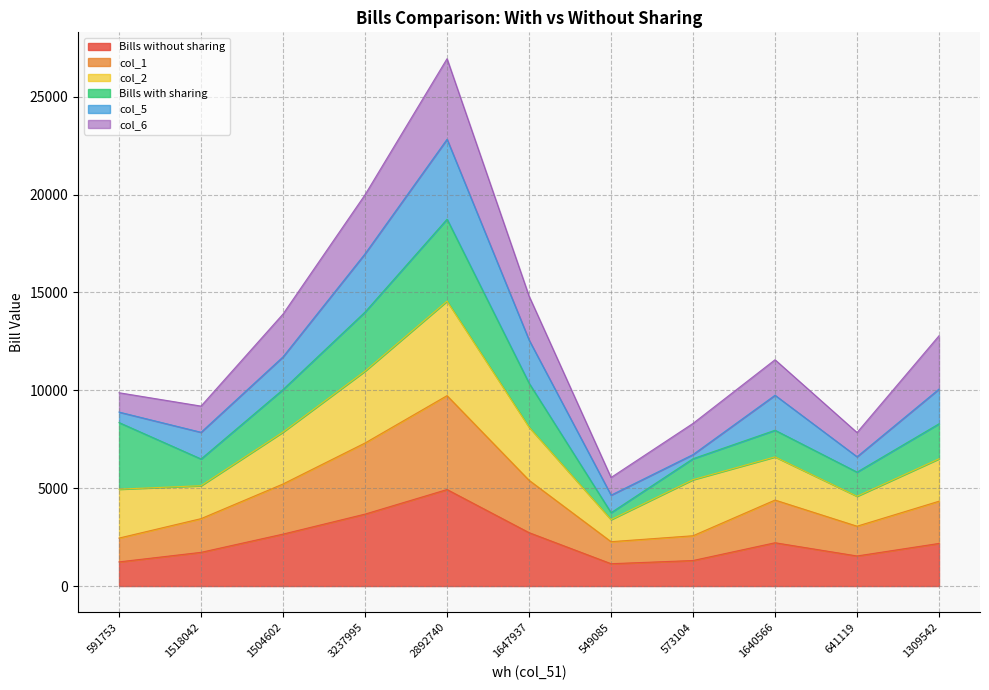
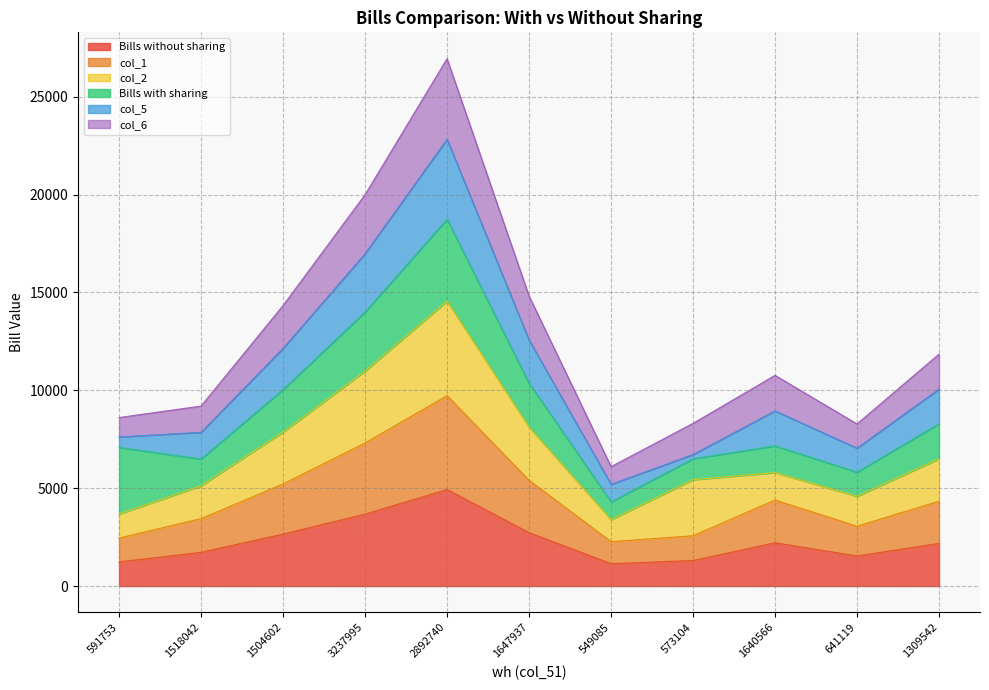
  {
    "col_2": {
-     "591753": 2500,
+     "591753": 1200,
      "1518042": 1700,
      "1504602": 2700,
      "3237995": 3700,
      "2892740": 4800,
      "1647937": 2700,
      "549085": 1100,
      "573104": 2900,
-     "1640566": 2200,
+     "1640566": 1400,
      "641119": 1500,
      "1309542": 2200
    },
    "Bills with sharing": {
      "591753": 3400,
      "1518042": 1400,
      "1504602": 2200,
      "3237995": 3000,
      "2892740": 4200,
      "1647937": 2200,
-     "549085": 400,
+     "549085": 900,
      "573104": 1100,
      "1640566": 1400,
      "641119": 1200,
      "1309542": 1800
    },
    "col_5": {
      "591753": 500,
      "1518042": 1400,
-     "1504602": 1700,
+     "1504602": 2100,
      "3237995": 3000,
      "2892740": 4100,
      "1647937": 2200,
      "549085": 900,
      "573104": 200,
      "1640566": 1800,
-     "641119": 800,
+     "641119": 1200,
      "1309542": 1800
    },
    "col_6": {
      "591753": 1000,
      "1518042": 1300,
      "1504602": 2200,
      "3237995": 3000,
      "2892740": 4100,
      "1647937": 2200,
      "549085": 900,
      "573104": 1600,
      "1640566": 1800,
      "641119": 1200,
-     "1309542": 2700
+     "1309542": 1800
    }
  }
